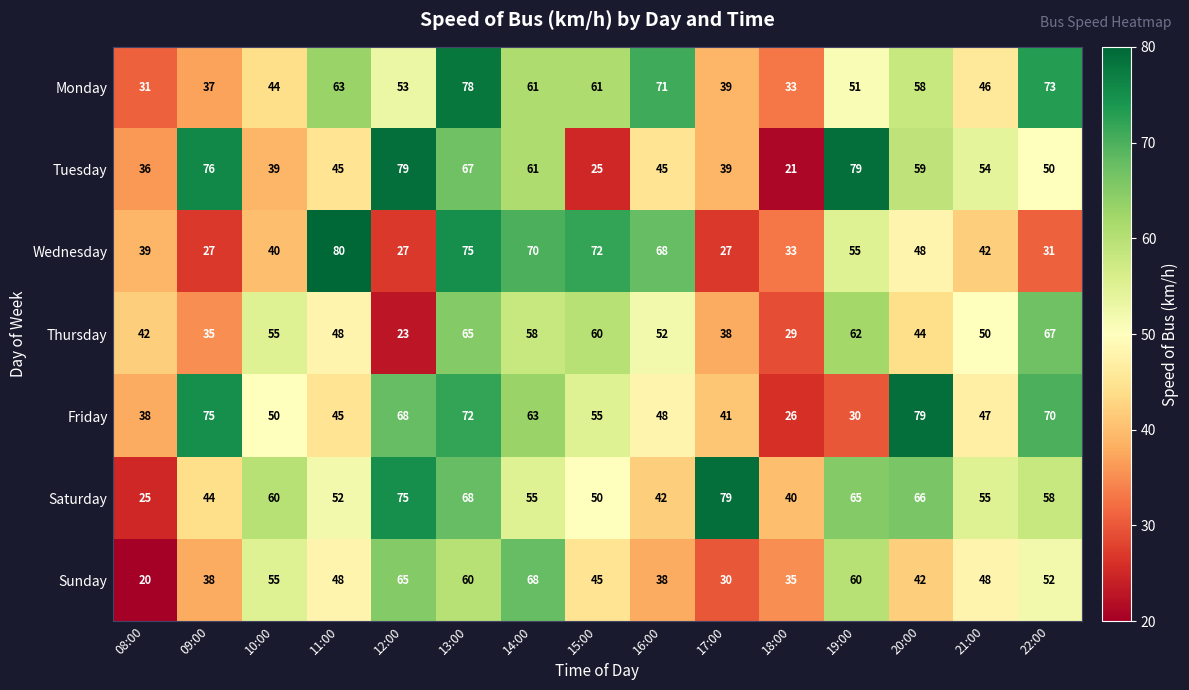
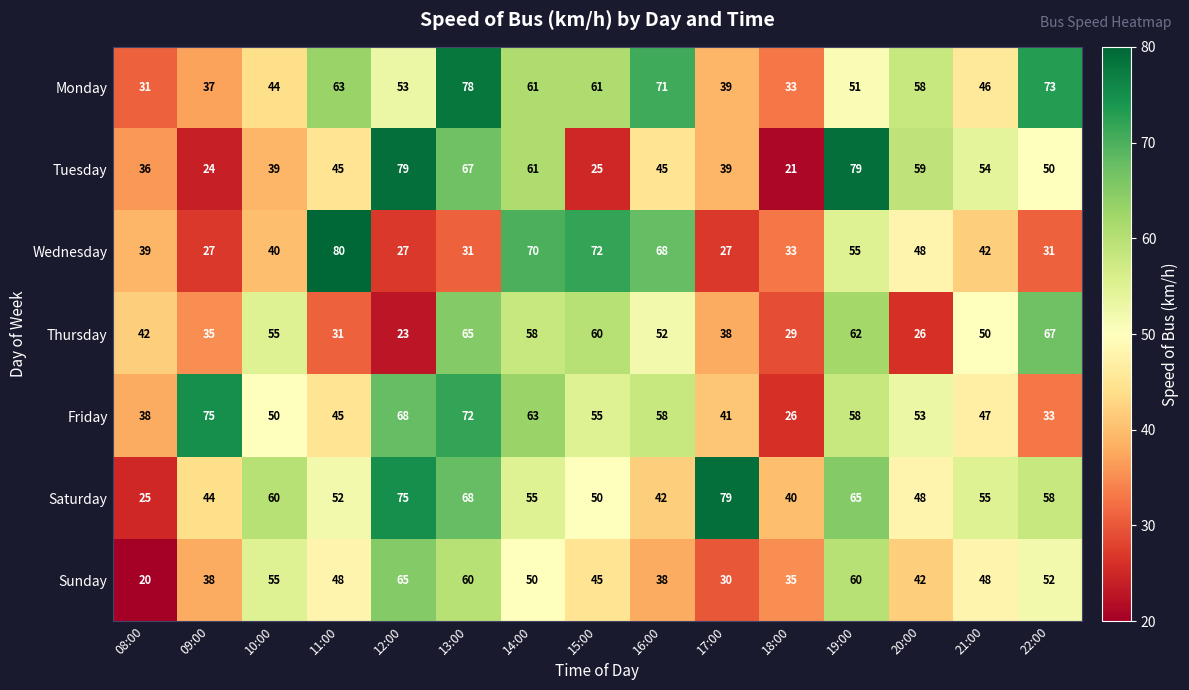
  {
    "Monday": {
      "08:00": 31,
      "09:00": 37,
      "10:00": 44,
      "11:00": 63,
      "12:00": 53,
      "13:00": 78,
      "14:00": 61,
      "15:00": 61,
      "16:00": 71,
      "17:00": 39,
      "18:00": 33,
      "19:00": 51,
      "20:00": 58,
      "21:00": 46,
      "22:00": 73
    },
    "Tuesday": {
      "08:00": 36,
-     "09:00": 76,
+     "09:00": 24,
      "10:00": 39,
      "11:00": 45,
      "12:00": 79,
      "13:00": 67,
      "14:00": 61,
      "15:00": 25,
      "16:00": 45,
      "17:00": 39,
      "18:00": 21,
      "19:00": 79,
      "20:00": 59,
      "21:00": 54,
      "22:00": 50
    },
    "Wednesday": {
      "08:00": 39,
      "09:00": 27,
      "10:00": 40,
      "11:00": 80,
      "12:00": 27,
-     "13:00": 75,
+     "13:00": 31,
      "14:00": 70,
      "15:00": 72,
      "16:00": 68,
      "17:00": 27,
      "18:00": 33,
      "19:00": 55,
      "20:00": 48,
      "21:00": 42,
      "22:00": 31
    },
    "Thursday": {
      "08:00": 42,
      "09:00": 35,
      "10:00": 55,
-     "11:00": 48,
+     "11:00": 31,
      "12:00": 23,
      "13:00": 65,
      "14:00": 58,
      "15:00": 60,
      "16:00": 52,
      "17:00": 38,
      "18:00": 29,
      "19:00": 62,
-     "20:00": 44,
+     "20:00": 26,
      "21:00": 50,
      "22:00": 67
    },
    "Friday": {
      "08:00": 38,
      "09:00": 75,
      "10:00": 50,
      "11:00": 45,
      "12:00": 68,
      "13:00": 72,
      "14:00": 63,
      "15:00": 55,
-     "16:00": 48,
+     "16:00": 58,
      "17:00": 41,
      "18:00": 26,
-     "19:00": 30,
-     "20:00": 79,
+     "19:00": 58,
+     "20:00": 53,
      "21:00": 47,
-     "22:00": 70
+     "22:00": 33
    },
    "Saturday": {
      "08:00": 25,
      "09:00": 44,
      "10:00": 60,
      "11:00": 52,
      "12:00": 75,
      "13:00": 68,
      "14:00": 55,
      "15:00": 50,
      "16:00": 42,
      "17:00": 79,
      "18:00": 40,
      "19:00": 65,
-     "20:00": 66,
+     "20:00": 48,
      "21:00": 55,
      "22:00": 58
    },
    "Sunday": {
      "08:00": 20,
      "09:00": 38,
      "10:00": 55,
      "11:00": 48,
      "12:00": 65,
      "13:00": 60,
-     "14:00": 68,
+     "14:00": 50,
      "15:00": 45,
      "16:00": 38,
      "17:00": 30,
      "18:00": 35,
      "19:00": 60,
      "20:00": 42,
      "21:00": 48,
      "22:00": 52
    }
  }
